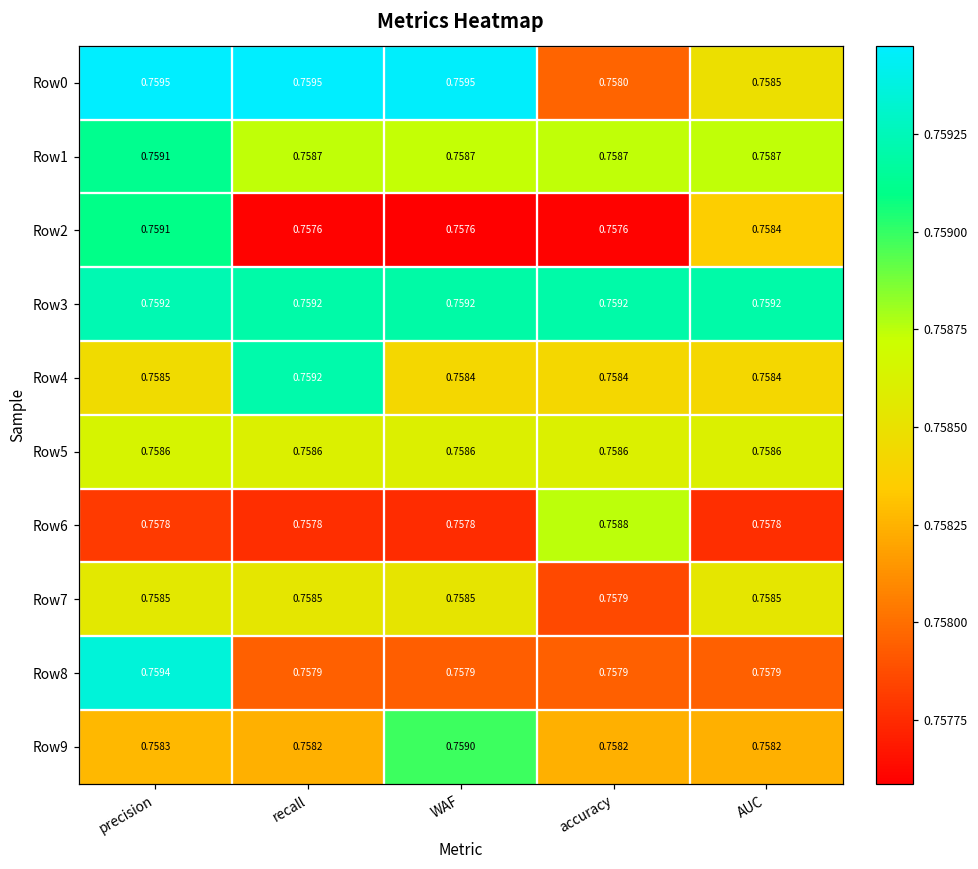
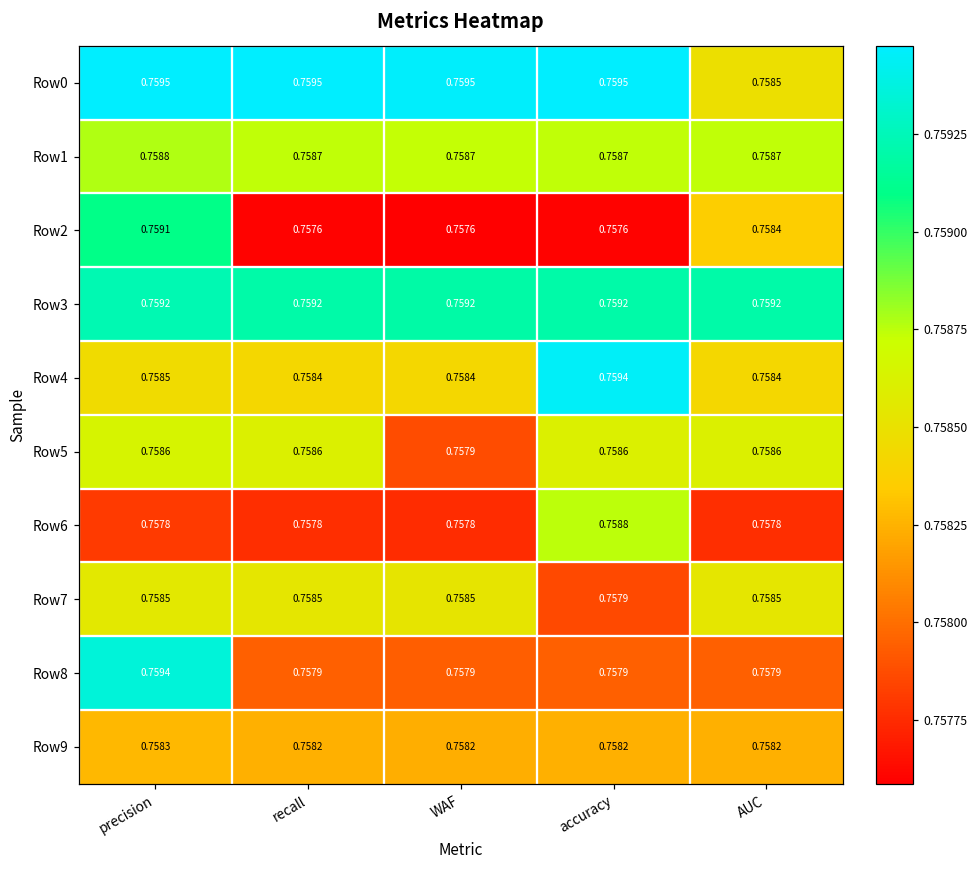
  {
    "Row0": {
      "precision": 0.7595,
      "recall": 0.7595,
      "WAF": 0.7595,
-     "accuracy": 0.7580,
+     "accuracy": 0.7595,
      "AUC": 0.7585
    },
    "Row1": {
-     "precision": 0.7591,
+     "precision": 0.7588,
      "recall": 0.7587,
      "WAF": 0.7587,
      "accuracy": 0.7587,
      "AUC": 0.7587
    },
    "Row2": {
      "precision": 0.7591,
      "recall": 0.7576,
      "WAF": 0.7576,
      "accuracy": 0.7576,
      "AUC": 0.7584
    },
    "Row3": {
      "precision": 0.7592,
      "recall": 0.7592,
      "WAF": 0.7592,
      "accuracy": 0.7592,
      "AUC": 0.7592
    },
    "Row4": {
      "precision": 0.7585,
-     "recall": 0.7592,
+     "recall": 0.7584,
      "WAF": 0.7584,
-     "accuracy": 0.7584,
+     "accuracy": 0.7594,
      "AUC": 0.7584
    },
    "Row5": {
      "precision": 0.7586,
      "recall": 0.7586,
-     "WAF": 0.7586,
+     "WAF": 0.7579,
      "accuracy": 0.7586,
      "AUC": 0.7586
    },
    "Row6": {
      "precision": 0.7578,
      "recall": 0.7578,
      "WAF": 0.7578,
      "accuracy": 0.7588,
      "AUC": 0.7578
    },
    "Row7": {
      "precision": 0.7585,
      "recall": 0.7585,
      "WAF": 0.7585,
      "accuracy": 0.7579,
      "AUC": 0.7585
    },
    "Row8": {
      "precision": 0.7594,
      "recall": 0.7579,
      "WAF": 0.7579,
      "accuracy": 0.7579,
      "AUC": 0.7579
    },
    "Row9": {
      "precision": 0.7583,
      "recall": 0.7582,
-     "WAF": 0.7590,
+     "WAF": 0.7582,
      "accuracy": 0.7582,
      "AUC": 0.7582
    }
  }
